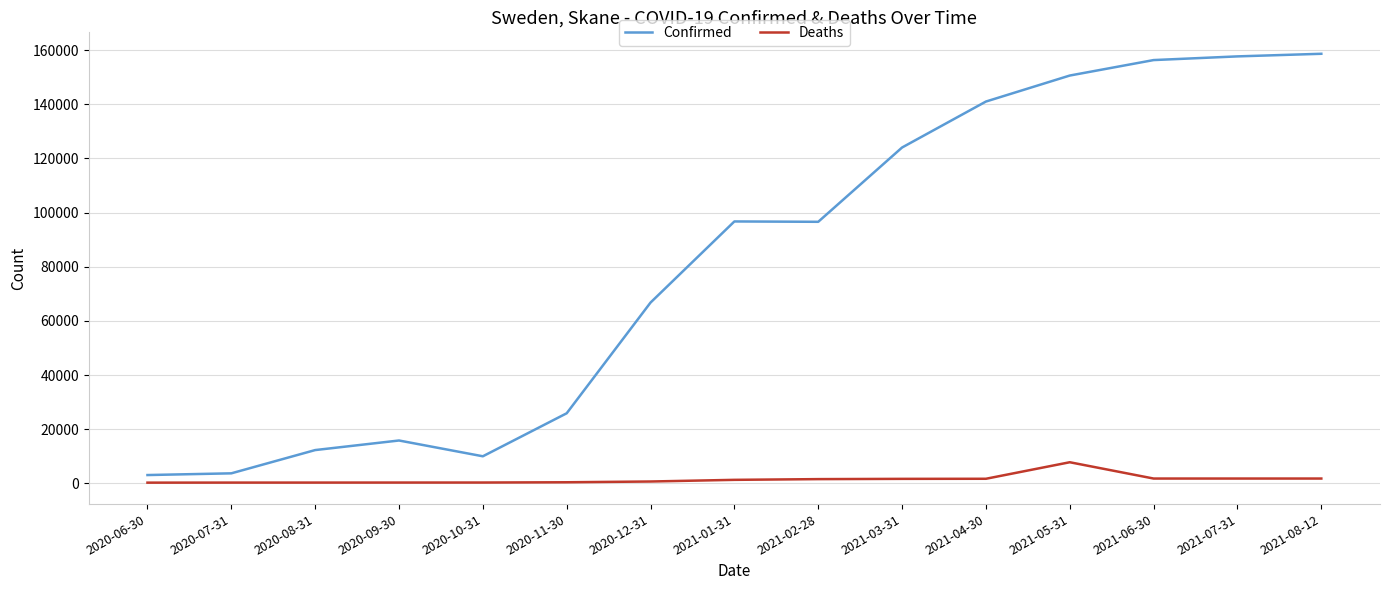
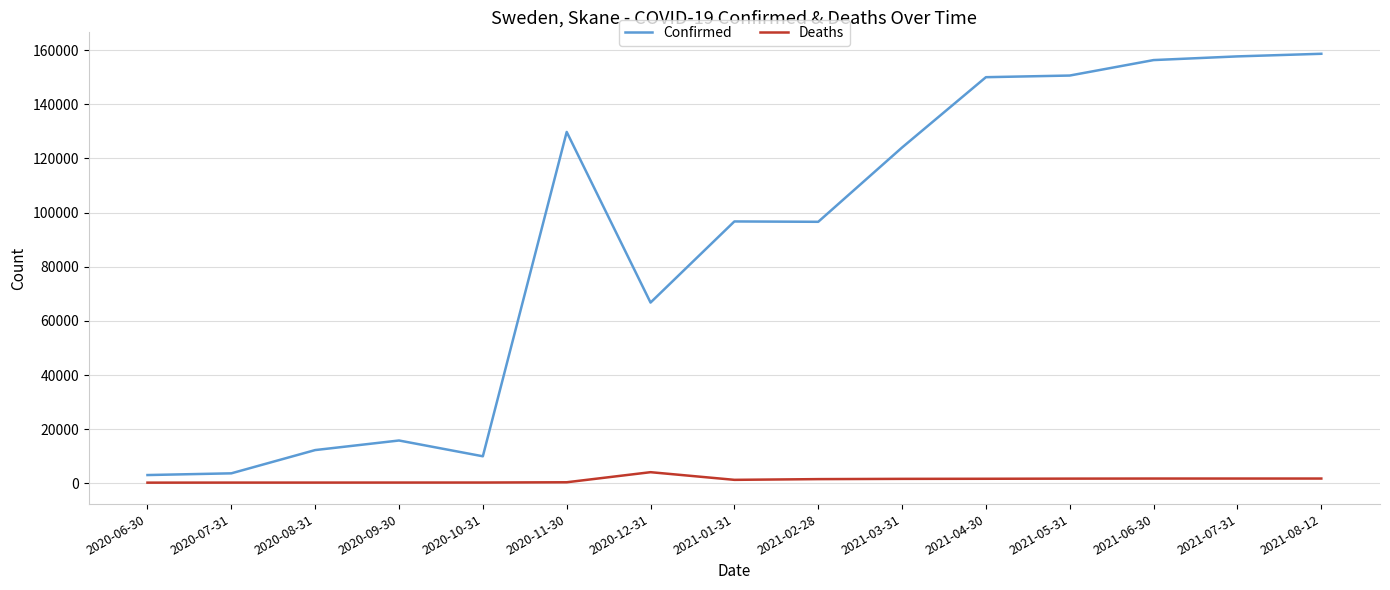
  {
    "Confirmed": {
      "2020-06-30": 3000,
      "2020-07-31": 4000,
      "2020-08-31": 12000,
      "2020-09-30": 16000,
      "2020-10-31": 10000,
-     "2020-11-30": 26000,
+     "2020-11-30": 130000,
      "2020-12-31": 67000,
      "2021-01-31": 97000,
      "2021-02-28": 97000,
      "2021-03-31": 124000,
-     "2021-04-30": 141000,
+     "2021-04-30": 150000,
      "2021-05-31": 151000,
      "2021-06-30": 156000,
      "2021-07-31": 158000,
      "2021-08-12": 159000
    },
    "Deaths": {
      "2020-06-30": 0,
      "2020-07-31": 0,
      "2020-08-31": 0,
      "2020-09-30": 0,
      "2020-10-31": 0,
      "2020-11-30": 0,
-     "2020-12-31": 1000,
+     "2020-12-31": 4000,
      "2021-01-31": 1000,
      "2021-02-28": 2000,
      "2021-03-31": 2000,
      "2021-04-30": 2000,
-     "2021-05-31": 8000,
+     "2021-05-31": 2000,
      "2021-06-30": 2000,
      "2021-07-31": 2000,
      "2021-08-12": 2000
    }
  }
